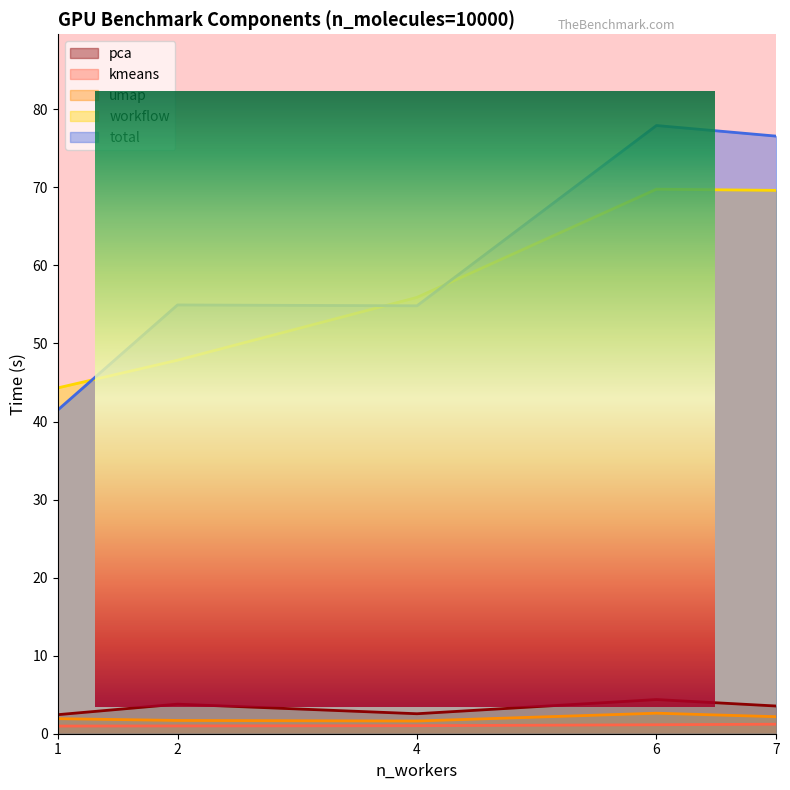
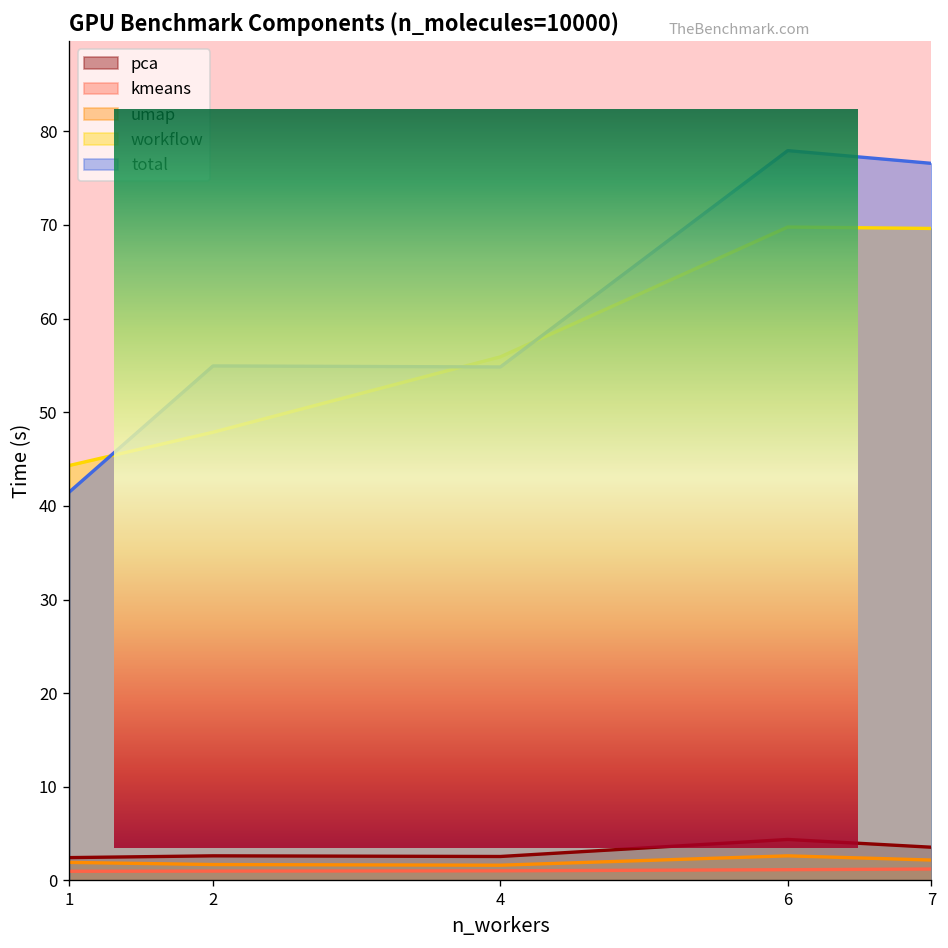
  {
    "GPU Benchmark Components (n_molecules=10000)": {
      "pca": {
        "1": 2,
-       "2": 4,
+       "2": 3,
        "4": 3,
        "6": 4,
        "7": 4
      },
      "total": {
        "1": 41,
        "2": 55,
        "4": 55,
        "6": 78,
        "7": 77
      }
    }
  }
